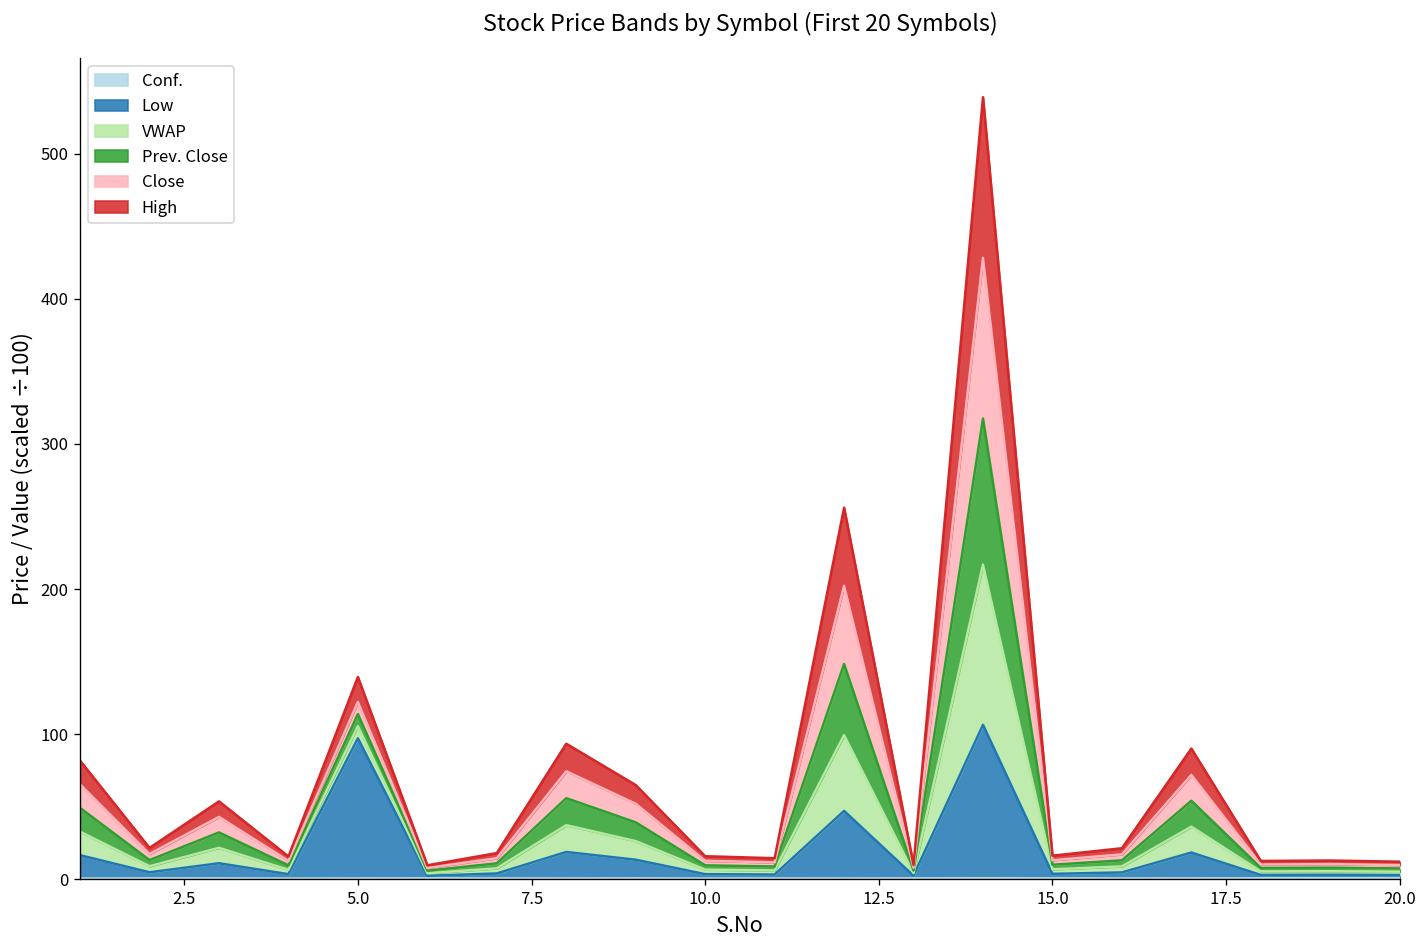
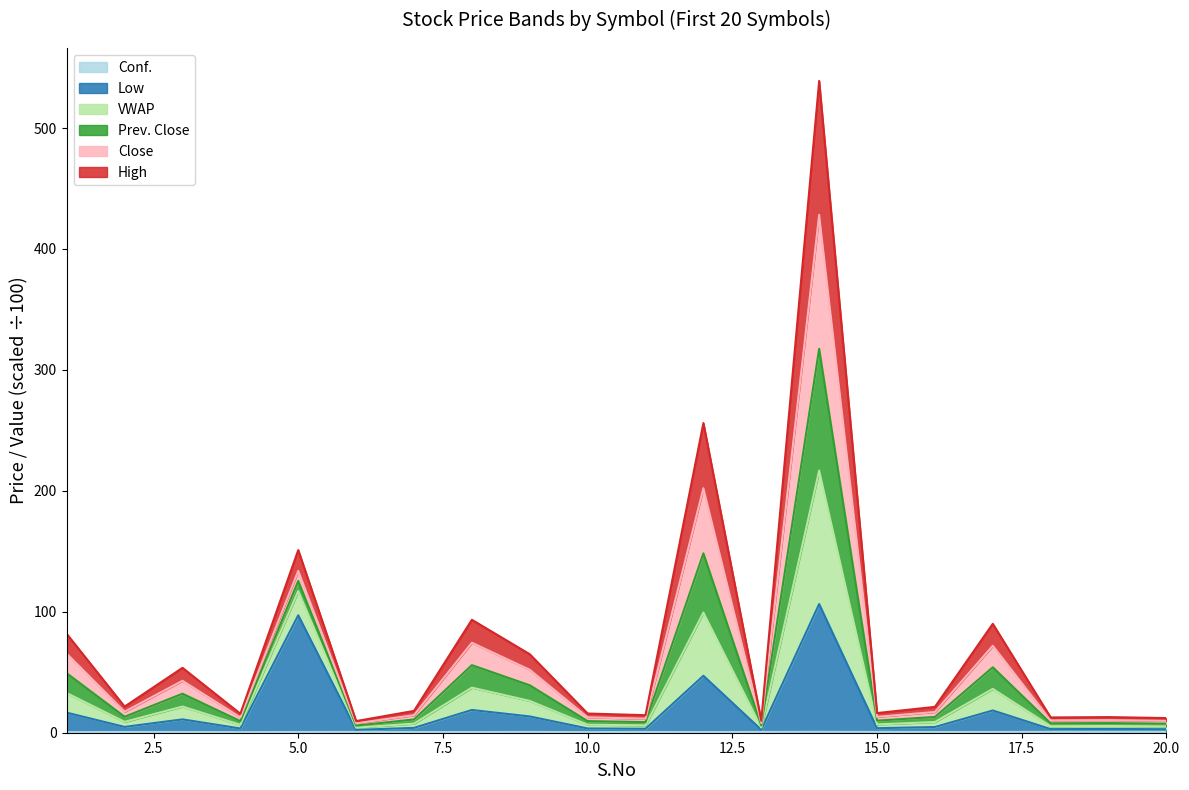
  {
    "Conf.": {
      "5.0": 1,
      "10.0": 1,
      "15.0": 1,
      "20.0": 1
    },
    "Low": {
      "5.0": 97,
      "10.0": 3,
      "15.0": 3,
      "20.0": 2
    },
    "VWAP": {
-     "5.0": 8,
+     "5.0": 20,
      "10.0": 3,
      "15.0": 3,
      "20.0": 2
    },
    "Prev. Close": {
      "5.0": 8,
      "10.0": 3,
      "15.0": 3,
      "20.0": 2
    },
    "Close": {
      "5.0": 8,
      "10.0": 3,
      "15.0": 3,
      "20.0": 2
    },
    "High": {
      "5.0": 17,
      "10.0": 3,
      "15.0": 3,
      "20.0": 2
    }
  }
